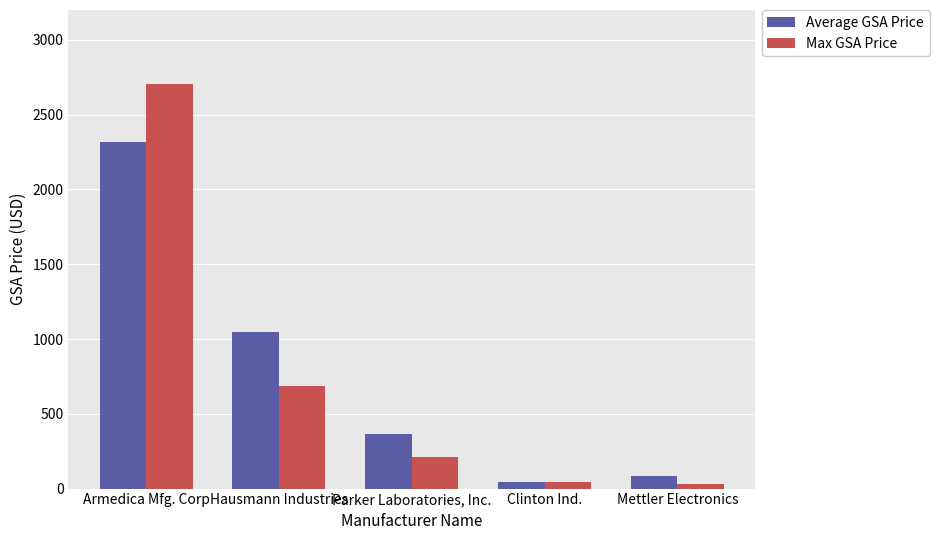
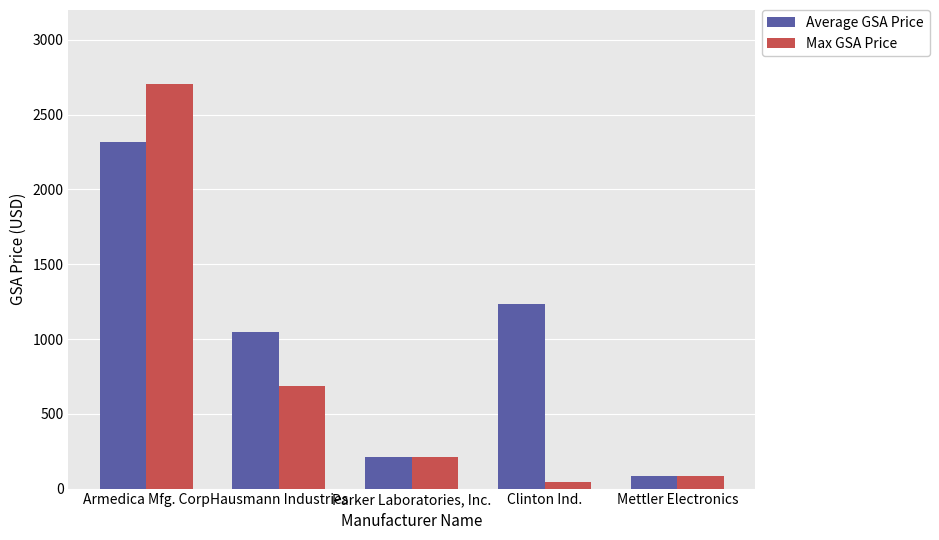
  {
    "Average GSA Price": {
      "Armedica Mfg. Corp": 2310,
      "Hausmann Industries": 1040,
-     "Parker Laboratories, Inc.": 370,
-     "Clinton Ind.": 40,
+     "Parker Laboratories, Inc.": 210,
+     "Clinton Ind.": 1230,
      "Mettler Electronics": 90
    },
    "Max GSA Price": {
      "Armedica Mfg. Corp": 2700,
      "Hausmann Industries": 680,
      "Parker Laboratories, Inc.": 210,
      "Clinton Ind.": 40,
-     "Mettler Electronics": 30
+     "Mettler Electronics": 90
    }
  }
